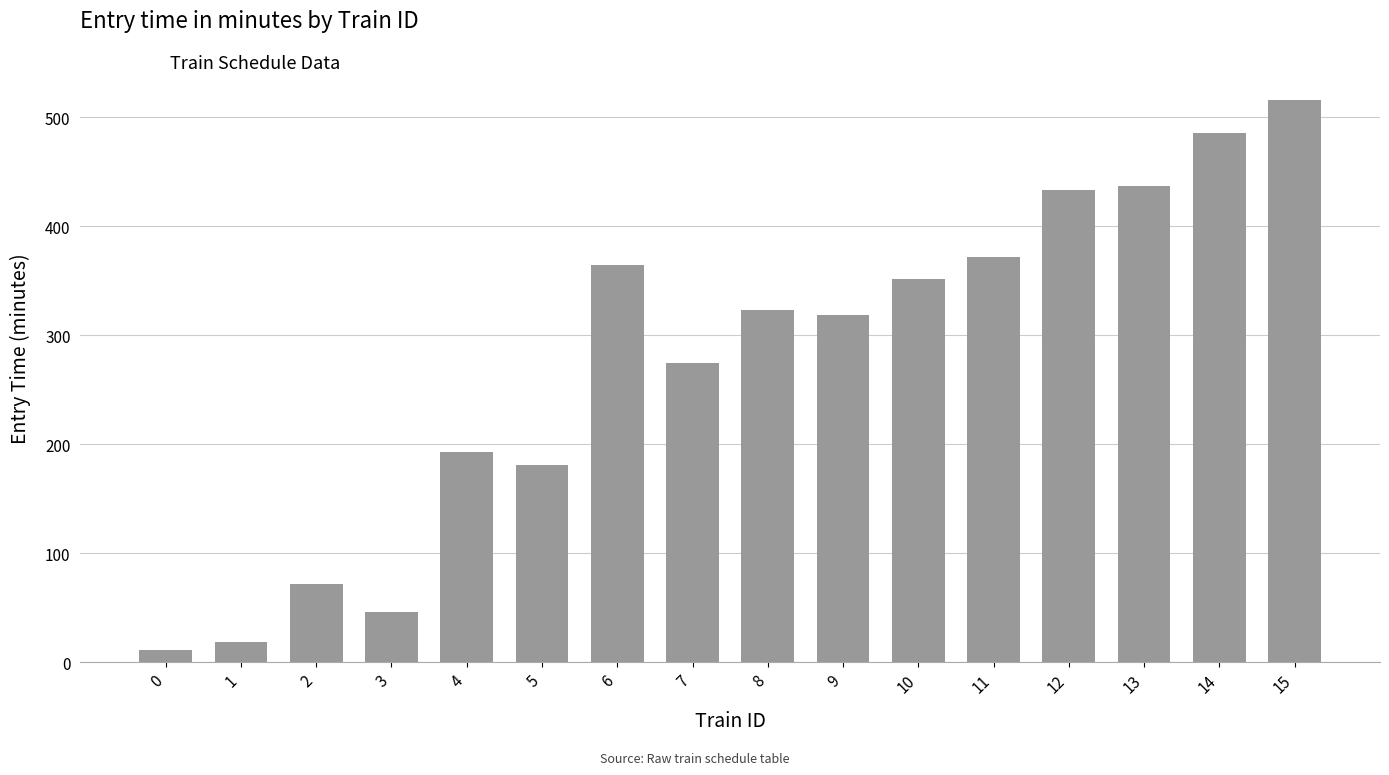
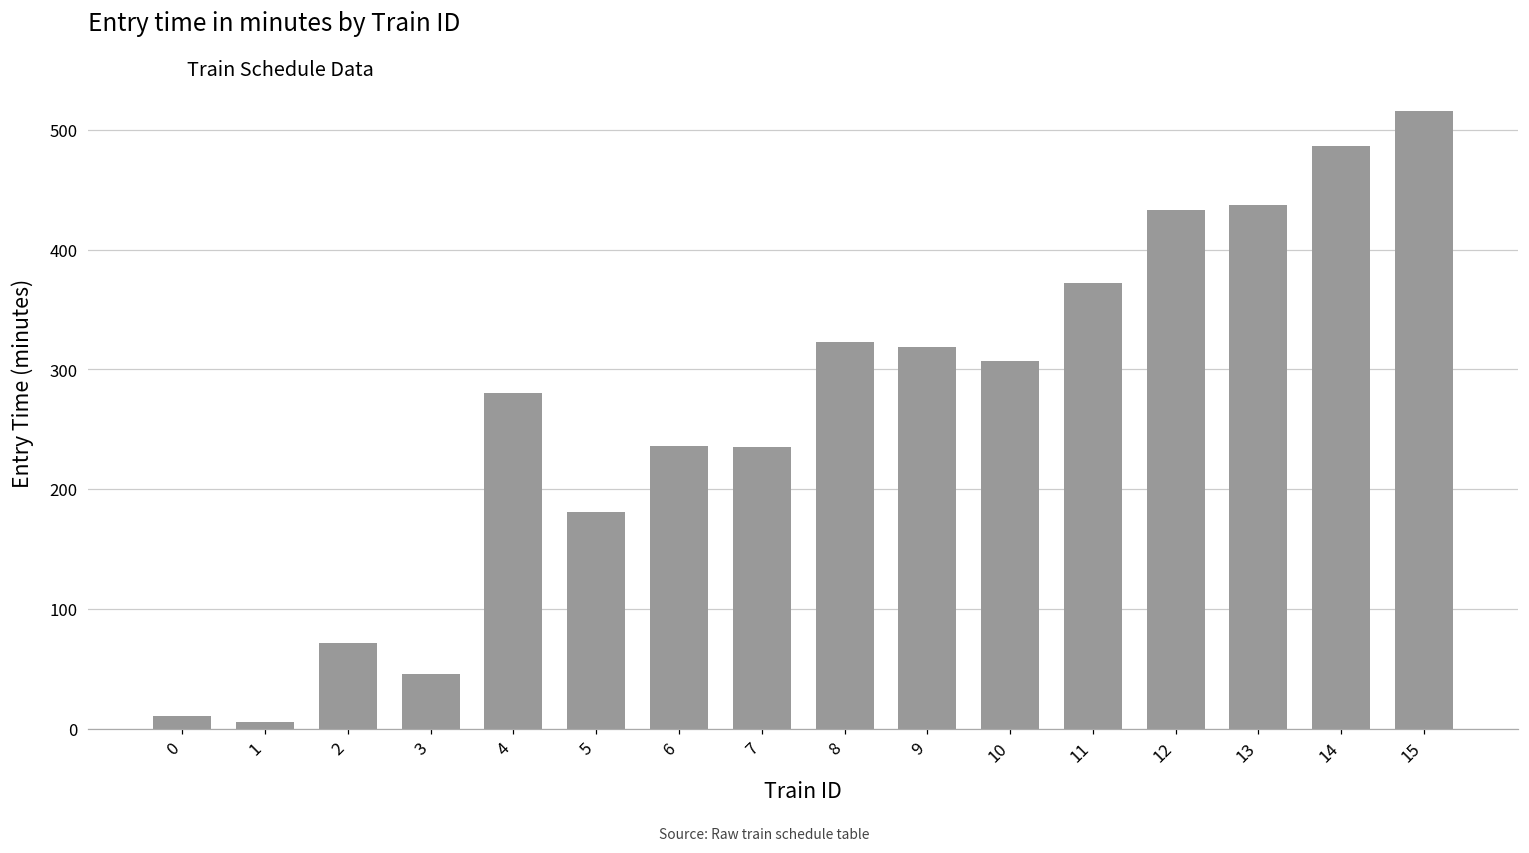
  {
    "0": 11,
-   "1": 19,
+   "1": 6,
    "2": 72,
    "3": 46,
-   "4": 193,
+   "4": 280,
    "5": 181,
-   "6": 365,
-   "7": 275,
+   "6": 236,
+   "7": 235,
    "8": 323,
    "9": 319,
-   "10": 352,
+   "10": 307,
    "11": 372,
    "12": 433,
    "13": 437,
    "14": 486,
    "15": 516
  }
